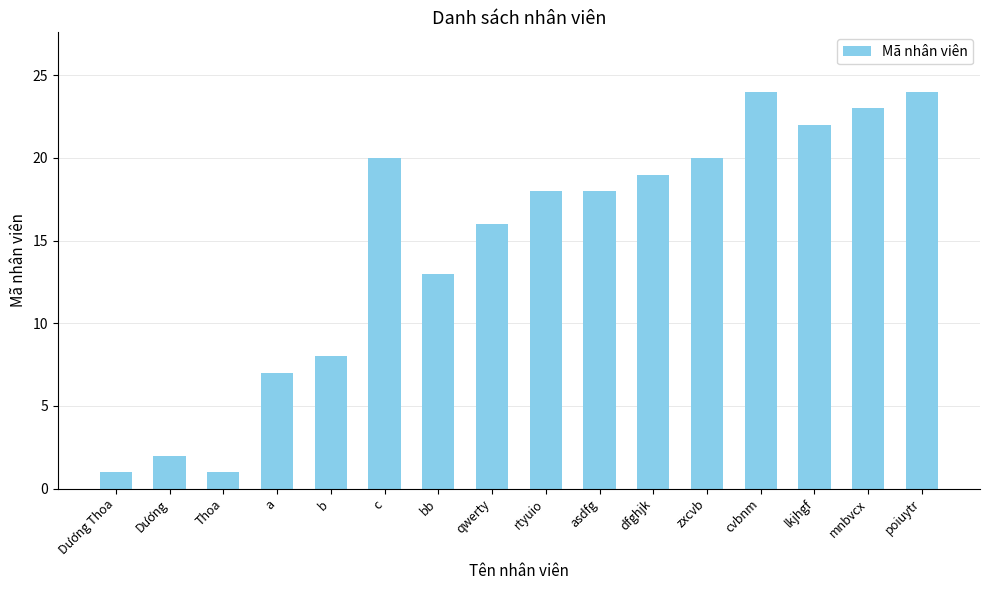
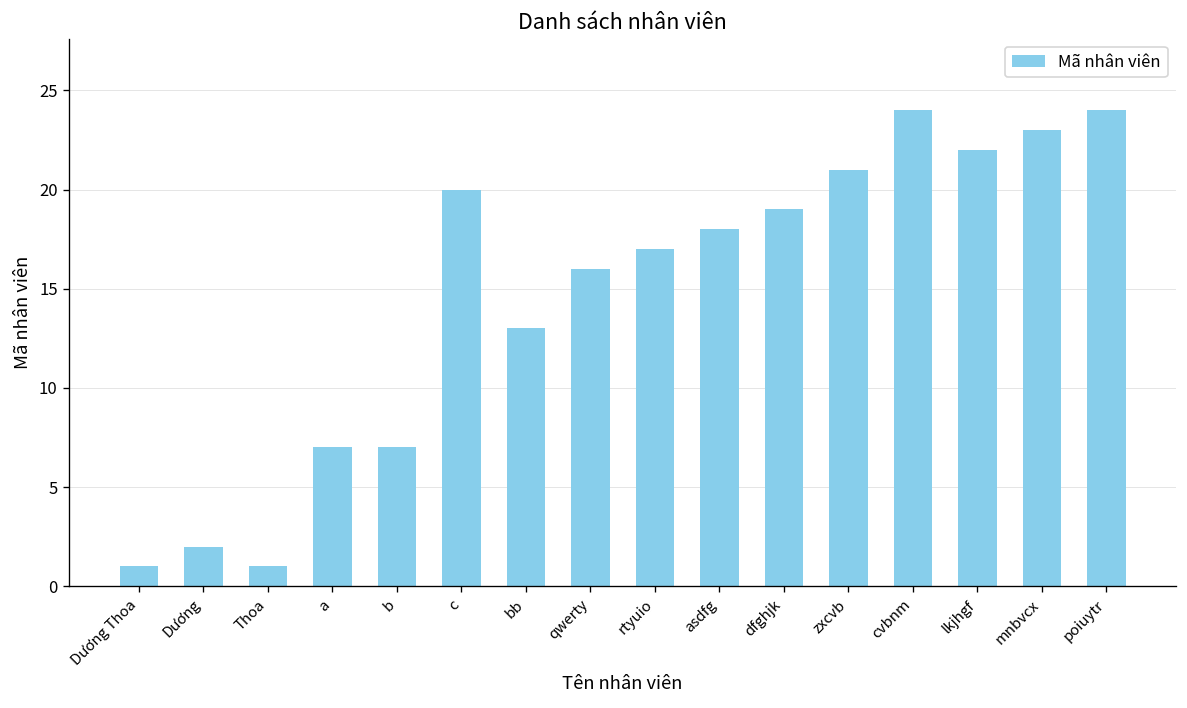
  {
    "Dương Thoa": 1,
    "Dương": 2,
    "Thoa": 1,
    "a": 7,
-   "b": 8,
+   "b": 7,
    "c": 20,
    "bb": 13,
    "qwerty": 16,
-   "rtyuio": 18,
+   "rtyuio": 17,
    "asdfg": 18,
    "dfghjk": 19,
-   "zxcvb": 20,
+   "zxcvb": 21,
    "cvbnm": 24,
    "lkjhgf": 22,
    "mnbvcx": 23,
    "poiuytr": 24
  }
